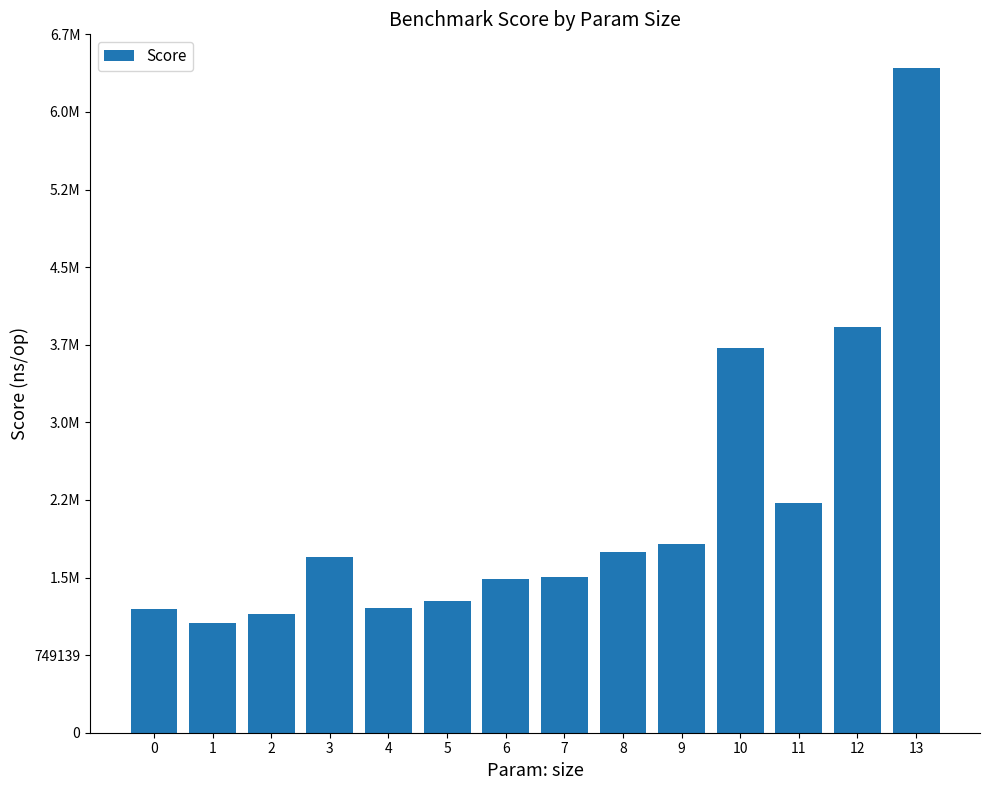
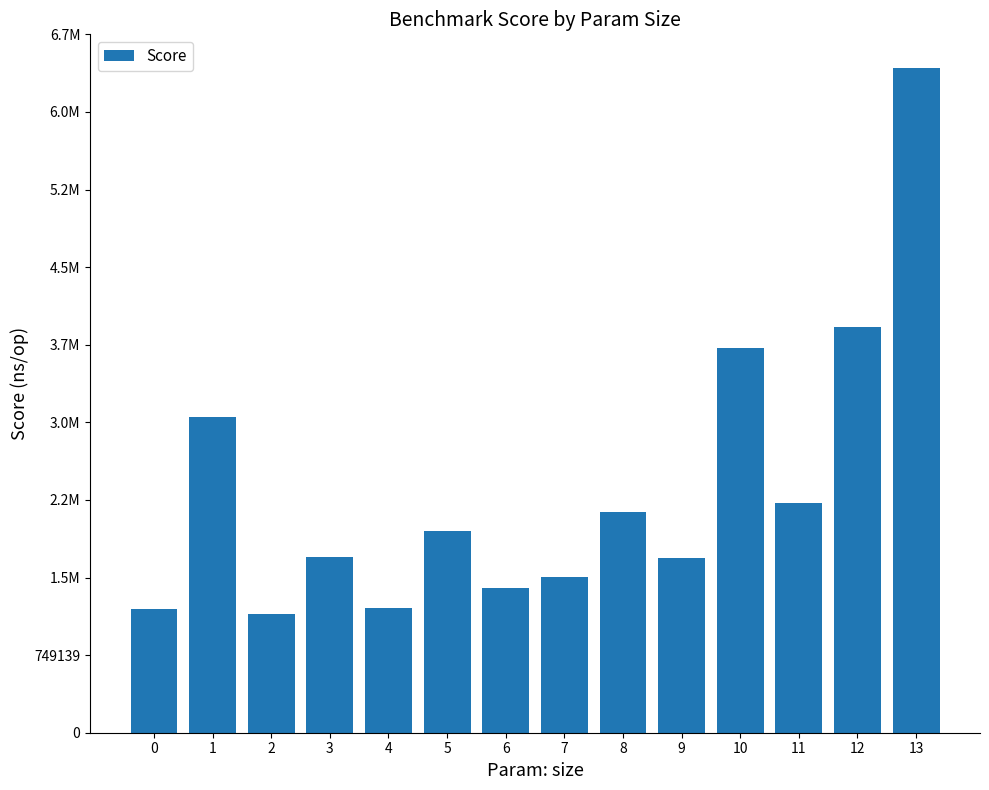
  {
    "0": 1190000,
-   "1": 1060000,
+   "1": 3050000,
    "2": 1150000,
    "3": 1700000,
    "4": 1210000,
-   "5": 1280000,
-   "6": 1480000,
+   "5": 1950000,
+   "6": 1390000,
    "7": 1500000,
-   "8": 1740000,
-   "9": 1830000,
+   "8": 2130000,
+   "9": 1690000,
    "10": 3720000,
    "11": 2220000,
    "12": 3920000,
    "13": 6420000
  }
